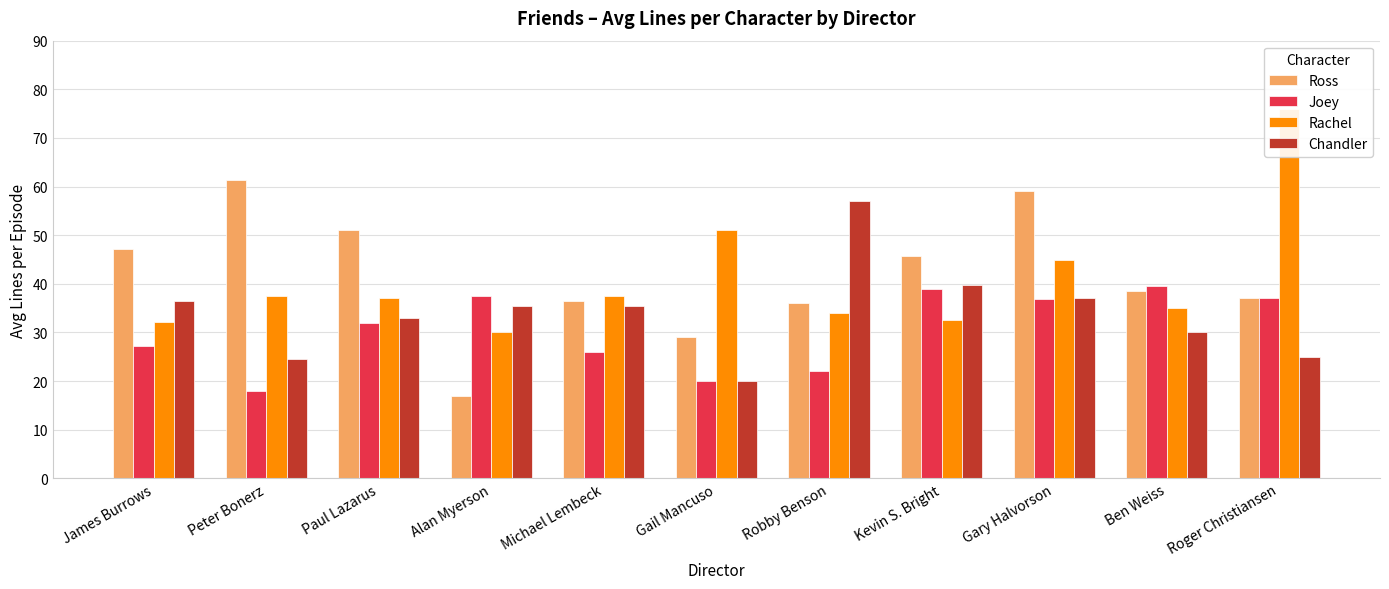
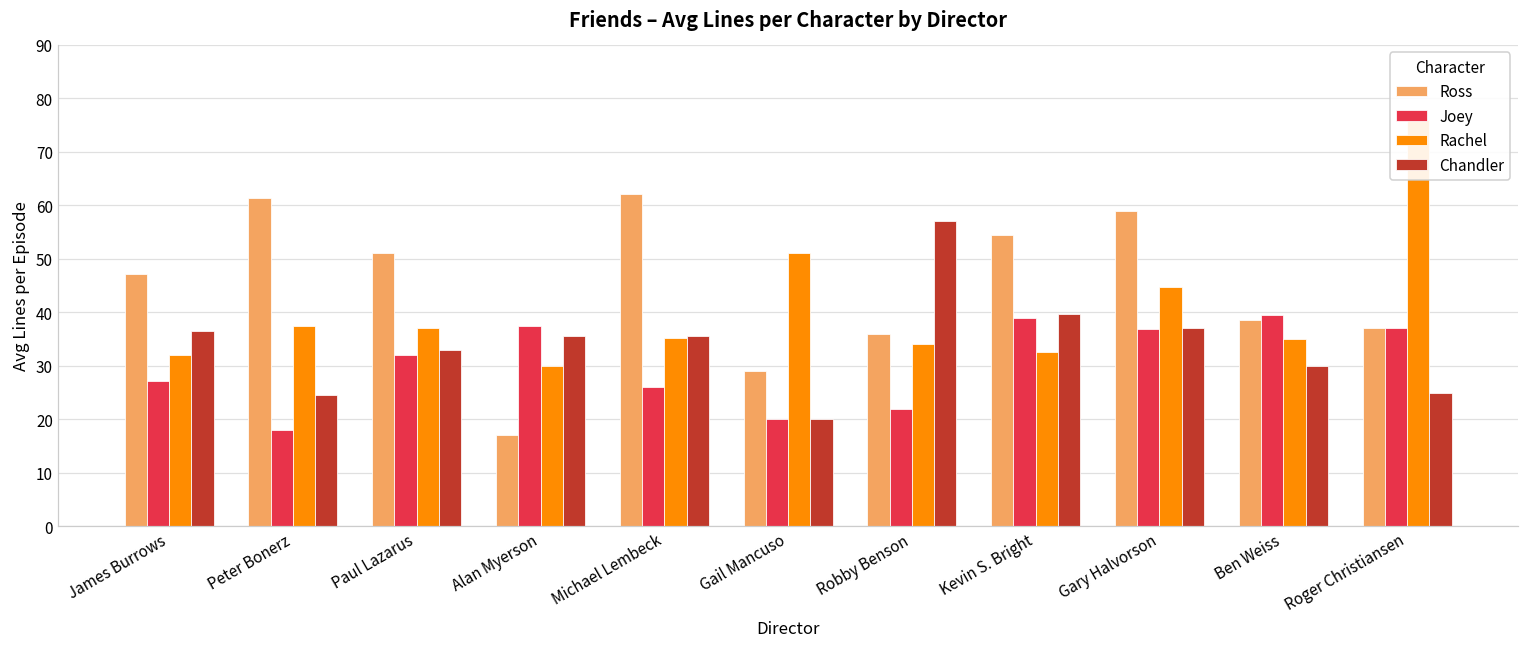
  {
    "Ross": {
      "James Burrows": 47,
      "Peter Bonerz": 61,
      "Paul Lazarus": 51,
      "Alan Myerson": 17,
-     "Michael Lembeck": 37,
+     "Michael Lembeck": 62,
      "Gail Mancuso": 29,
      "Robby Benson": 36,
-     "Kevin S. Bright": 46,
+     "Kevin S. Bright": 55,
      "Gary Halvorson": 59,
      "Ben Weiss": 39,
      "Roger Christiansen": 37
    },
    "Rachel": {
      "James Burrows": 32,
      "Peter Bonerz": 38,
      "Paul Lazarus": 37,
      "Alan Myerson": 30,
-     "Michael Lembeck": 38,
+     "Michael Lembeck": 35,
      "Gail Mancuso": 51,
      "Robby Benson": 34,
      "Kevin S. Bright": 33,
      "Gary Halvorson": 45,
      "Ben Weiss": 35
    }
  }
